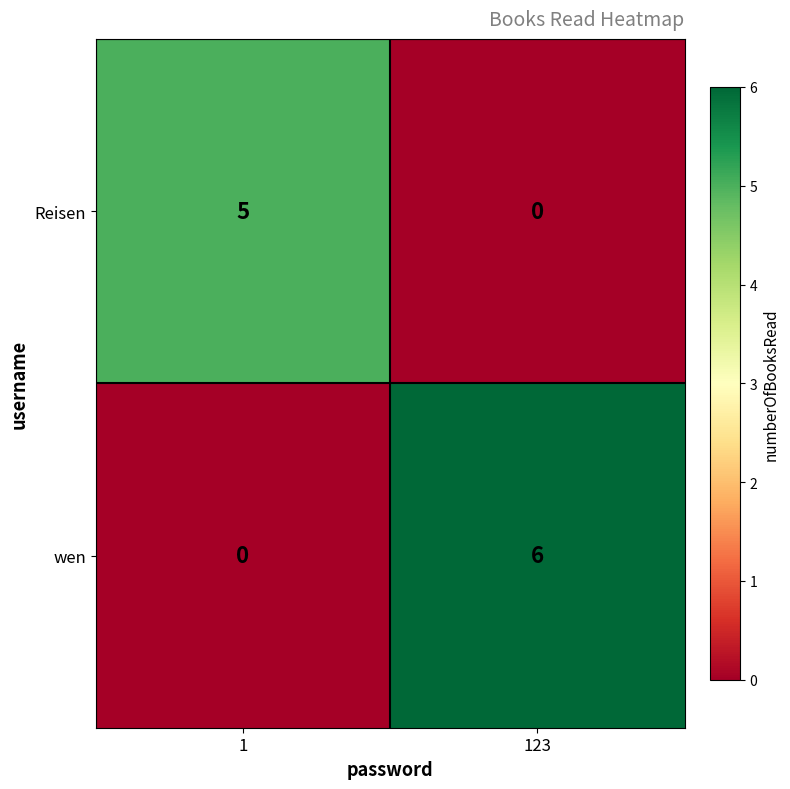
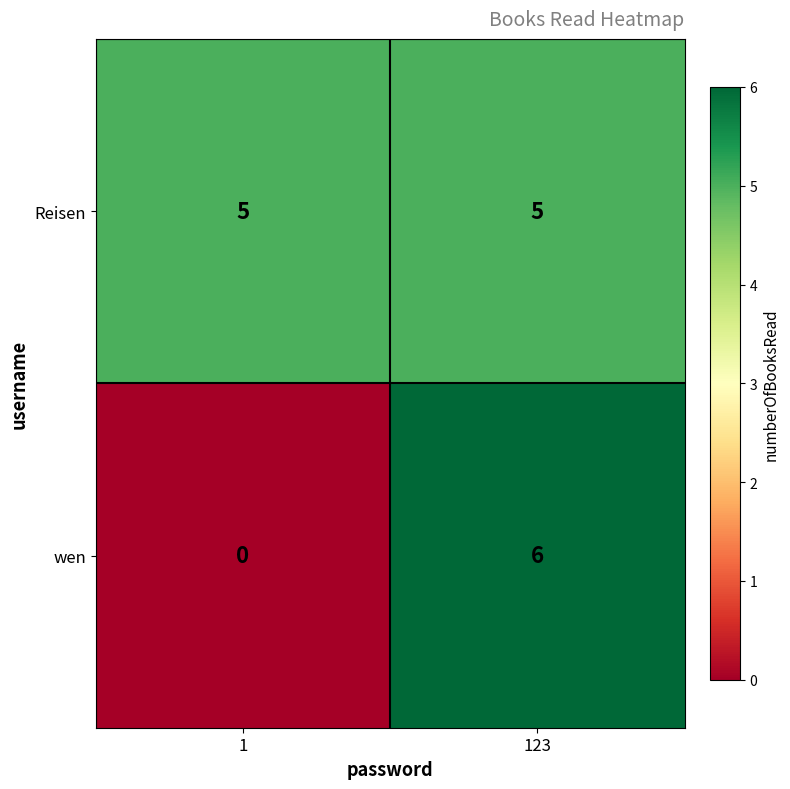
  {
    "Reisen": {
      "1": 5,
-     "123": 0
+     "123": 5
    },
    "wen": {
      "1": 0,
      "123": 6
    }
  }
